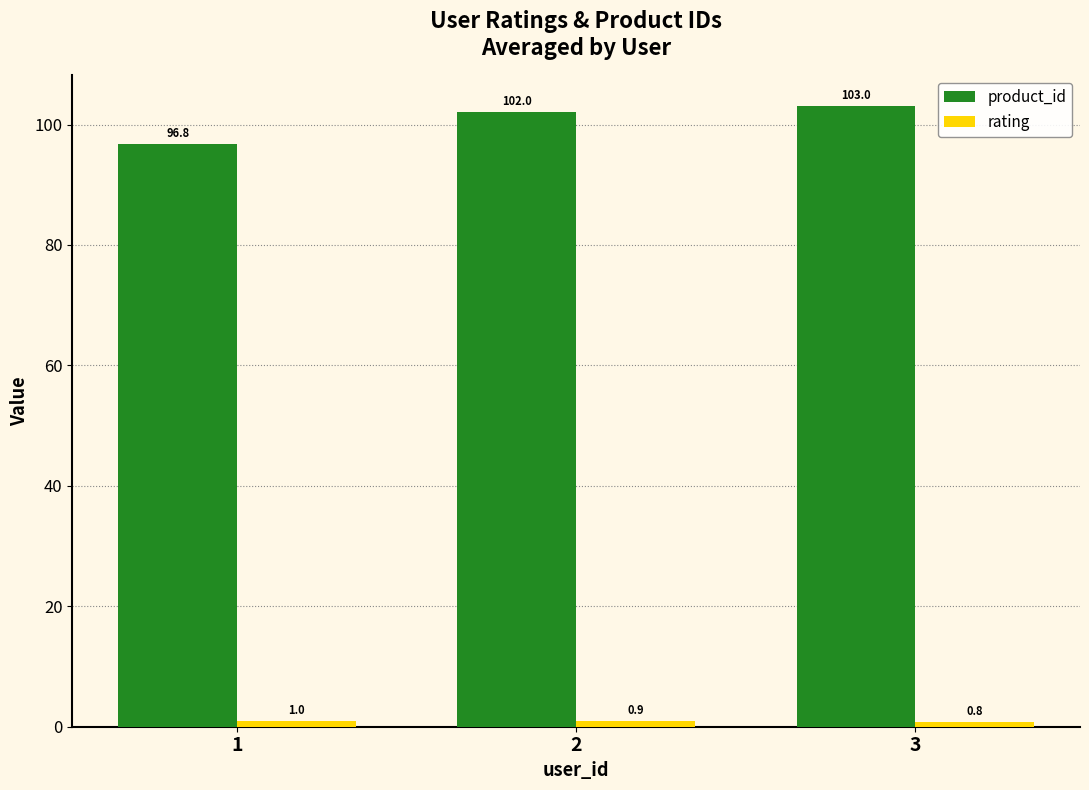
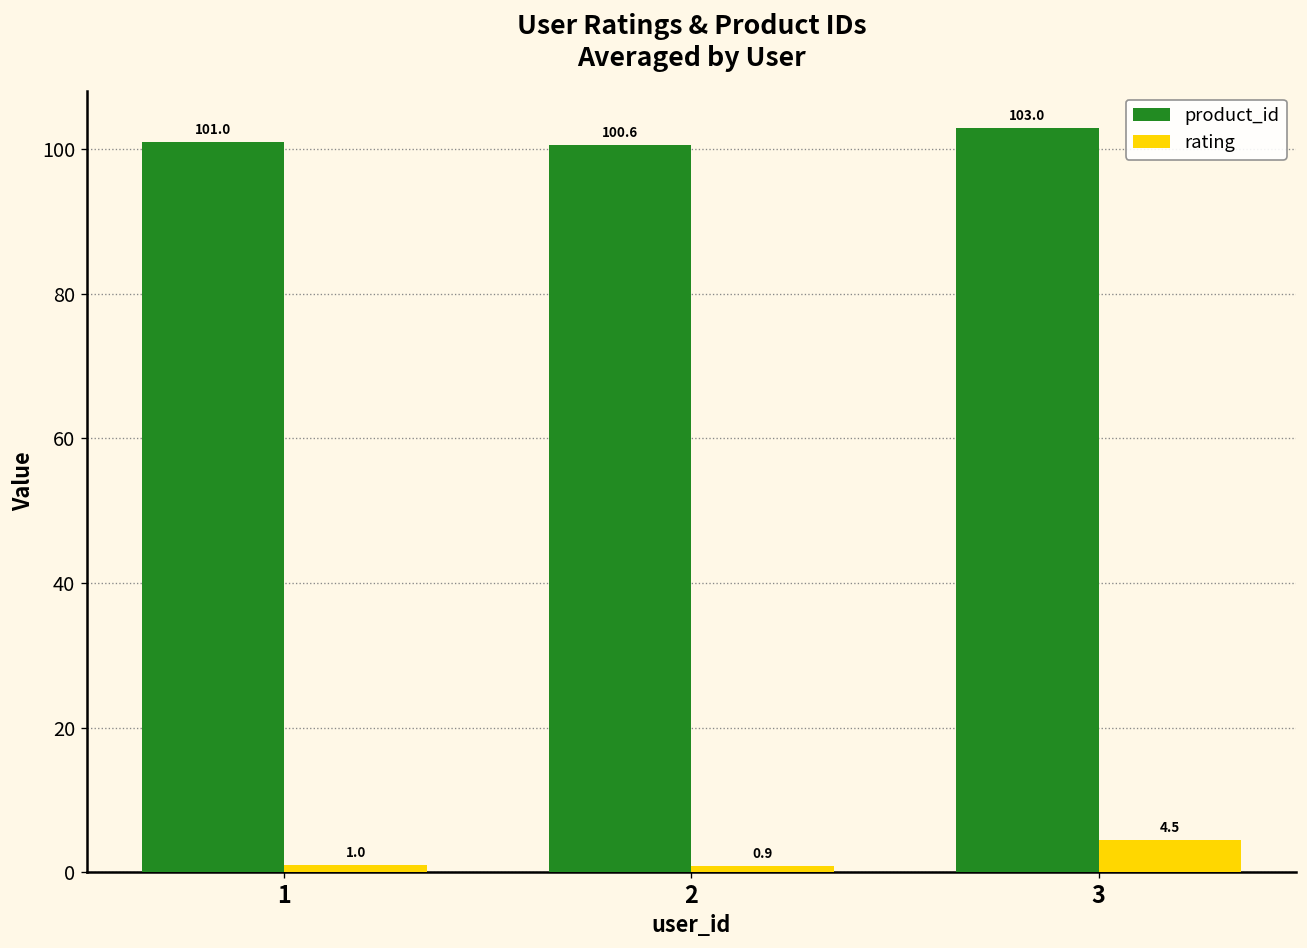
  {
    "product_id": {
-     "1": 96.8,
-     "2": 102.0,
+     "1": 101.0,
+     "2": 100.6,
      "3": 103.0
    },
    "rating": {
      "1": 1.0,
      "2": 0.9,
-     "3": 0.8
+     "3": 4.5
    }
  }
